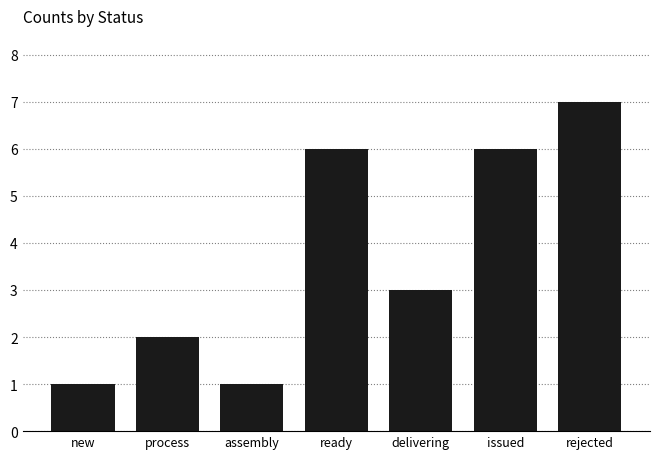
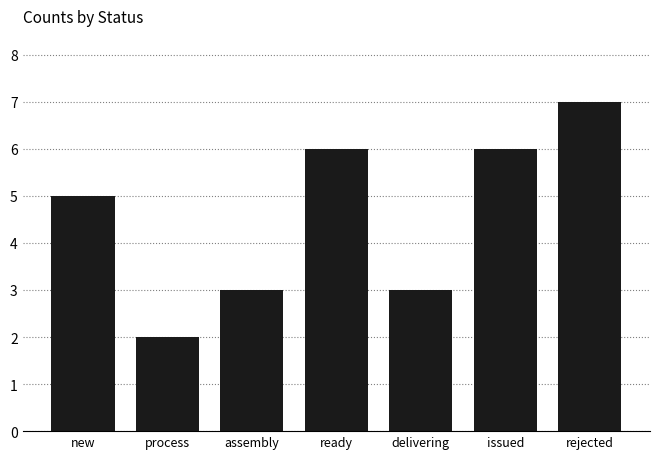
  {
-   "new": 1,
+   "new": 5,
    "process": 2,
-   "assembly": 1,
+   "assembly": 3,
    "ready": 6,
    "delivering": 3,
    "issued": 6,
    "rejected": 7
  }
